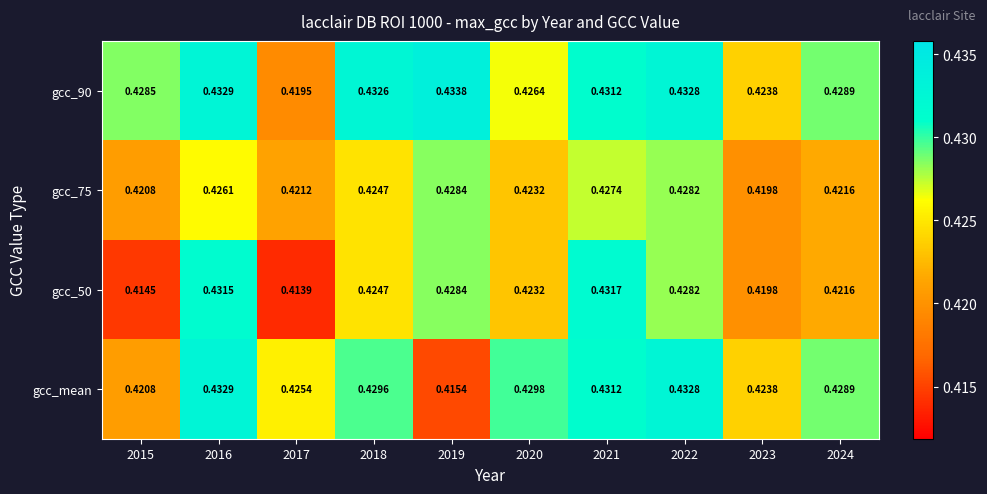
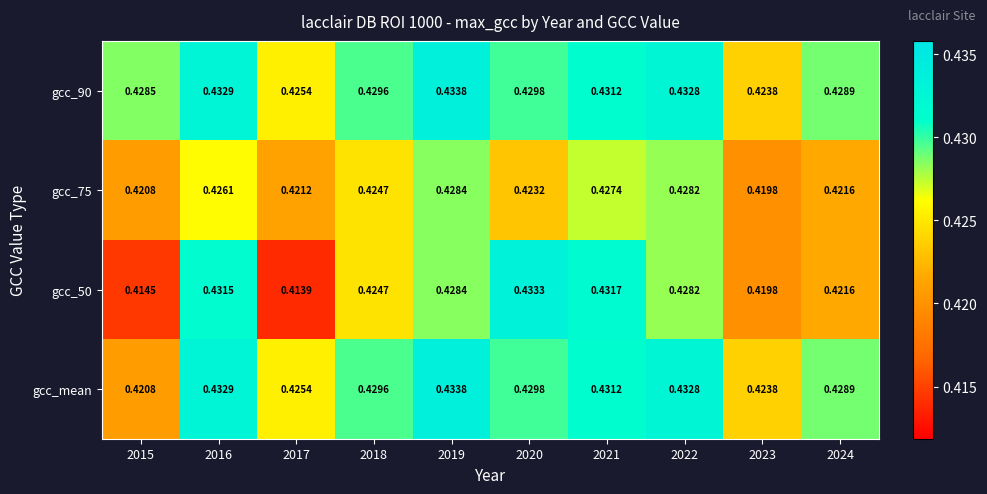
  {
    "gcc_90": {
      "2015": 0.4285,
      "2016": 0.4329,
-     "2017": 0.4195,
-     "2018": 0.4326,
+     "2017": 0.4254,
+     "2018": 0.4296,
      "2019": 0.4338,
-     "2020": 0.4264,
+     "2020": 0.4298,
      "2021": 0.4312,
      "2022": 0.4328,
      "2023": 0.4238,
      "2024": 0.4289
    },
    "gcc_75": {
      "2015": 0.4208,
      "2016": 0.4261,
      "2017": 0.4212,
      "2018": 0.4247,
      "2019": 0.4284,
      "2020": 0.4232,
      "2021": 0.4274,
      "2022": 0.4282,
      "2023": 0.4198,
      "2024": 0.4216
    },
    "gcc_50": {
      "2015": 0.4145,
      "2016": 0.4315,
      "2017": 0.4139,
      "2018": 0.4247,
      "2019": 0.4284,
-     "2020": 0.4232,
+     "2020": 0.4333,
      "2021": 0.4317,
      "2022": 0.4282,
      "2023": 0.4198,
      "2024": 0.4216
    },
    "gcc_mean": {
      "2015": 0.4208,
      "2016": 0.4329,
      "2017": 0.4254,
      "2018": 0.4296,
-     "2019": 0.4154,
+     "2019": 0.4338,
      "2020": 0.4298,
      "2021": 0.4312,
      "2022": 0.4328,
      "2023": 0.4238,
      "2024": 0.4289
    }
  }
